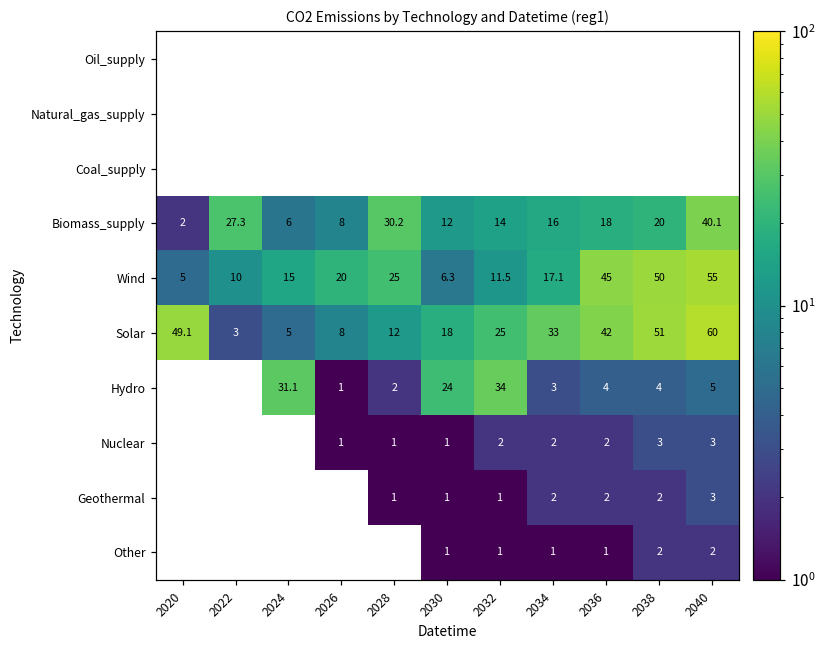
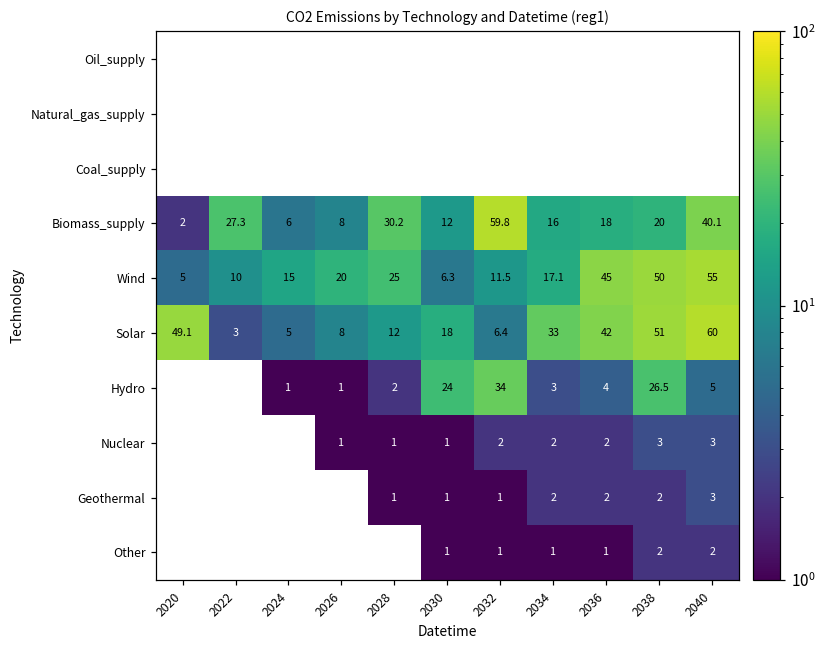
  {
    "Biomass_supply": {
      "2020": 2,
      "2022": 27.3,
      "2024": 6,
      "2026": 8,
      "2028": 30.2,
      "2030": 12,
-     "2032": 14,
+     "2032": 59.8,
      "2034": 16,
      "2036": 18,
      "2038": 20,
      "2040": 40.1
    },
    "Wind": {
      "2020": 5,
      "2022": 10,
      "2024": 15,
      "2026": 20,
      "2028": 25,
      "2030": 6.3,
      "2032": 11.5,
      "2034": 17.1,
      "2036": 45,
      "2038": 50,
      "2040": 55
    },
    "Solar": {
      "2020": 49.1,
      "2022": 3,
      "2024": 5,
      "2026": 8,
      "2028": 12,
      "2030": 18,
-     "2032": 25,
+     "2032": 6.4,
      "2034": 33,
      "2036": 42,
      "2038": 51,
      "2040": 60
    },
    "Hydro": {
-     "2024": 31.1,
+     "2024": 1,
      "2026": 1,
      "2028": 2,
      "2030": 24,
      "2032": 34,
      "2034": 3,
      "2036": 4,
-     "2038": 4,
+     "2038": 26.5,
      "2040": 5
    },
    "Nuclear": {
      "2026": 1,
      "2028": 1,
      "2030": 1,
      "2032": 2,
      "2034": 2,
      "2036": 2,
      "2038": 3,
      "2040": 3
    },
    "Geothermal": {
      "2028": 1,
      "2030": 1,
      "2032": 1,
      "2034": 2,
      "2036": 2,
      "2038": 2,
      "2040": 3
    },
    "Other": {
      "2030": 1,
      "2032": 1,
      "2034": 1,
      "2036": 1,
      "2038": 2,
      "2040": 2
    }
  }
